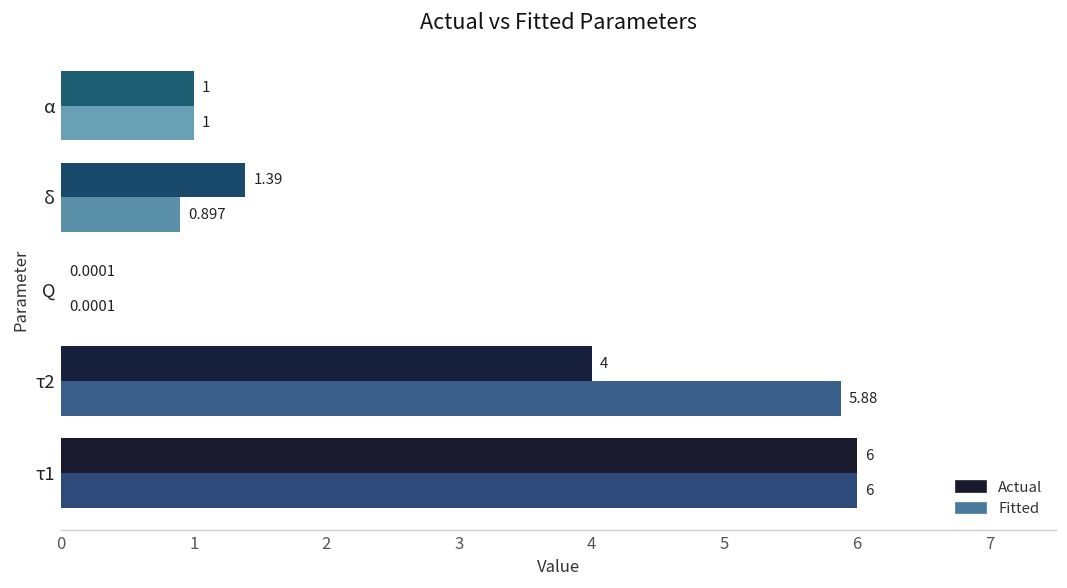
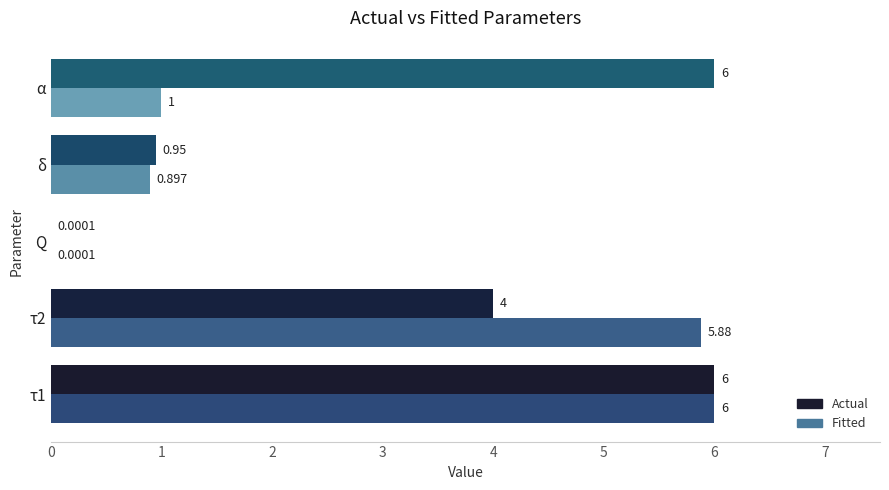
  {
    "Actual": {
-     "α": 1,
-     "δ": 1.39,
+     "α": 6,
+     "δ": 0.95,
      "Q": 0.0001,
      "τ2": 4,
      "τ1": 6
    }
  }
